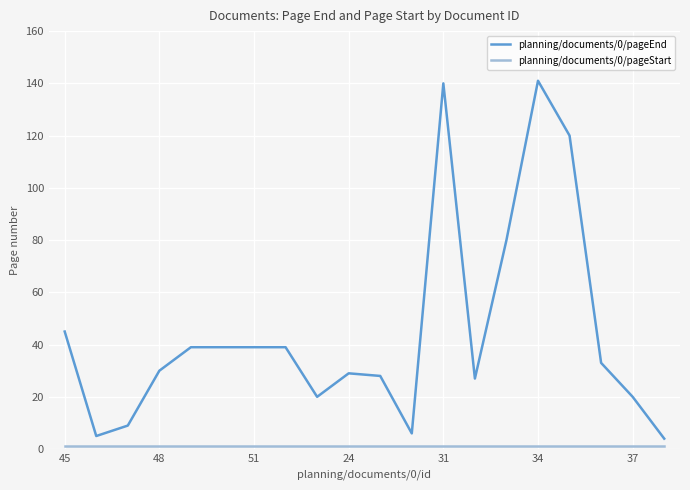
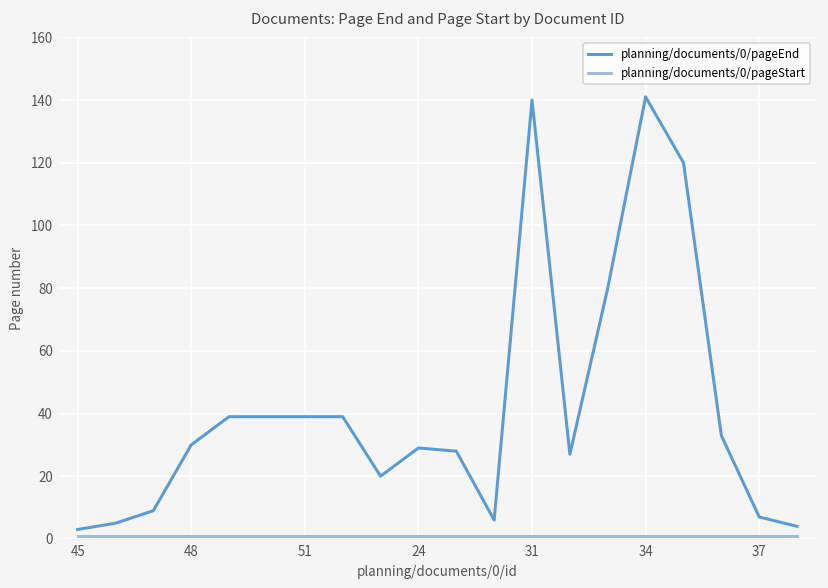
  {
    "planning/documents/0/pageEnd": {
-     "45": 45,
+     "45": 3,
      "48": 30,
      "51": 39,
      "24": 29,
      "31": 140,
      "34": 141,
-     "37": 20
+     "37": 7
    },
    "planning/documents/0/pageStart": {
      "45": 1,
      "48": 1,
      "51": 1,
      "24": 1,
      "31": 1,
      "34": 1,
      "37": 1
    }
  }
